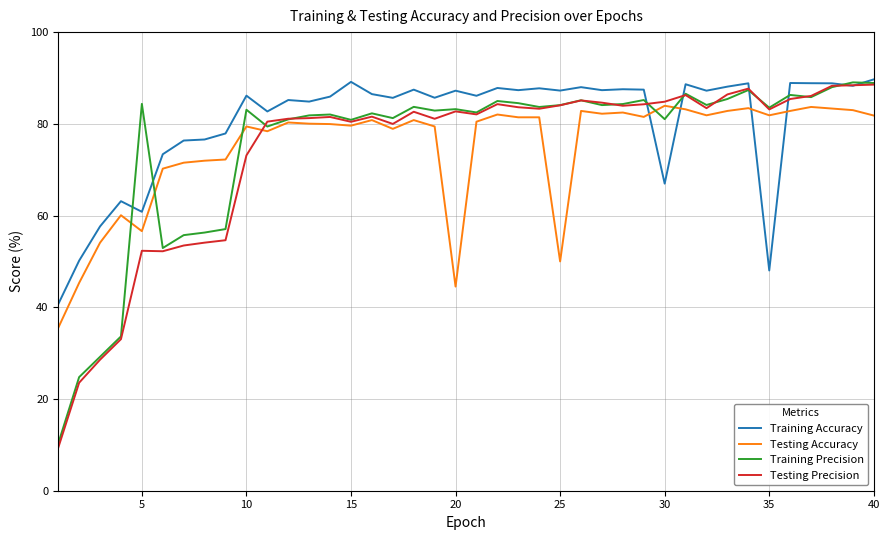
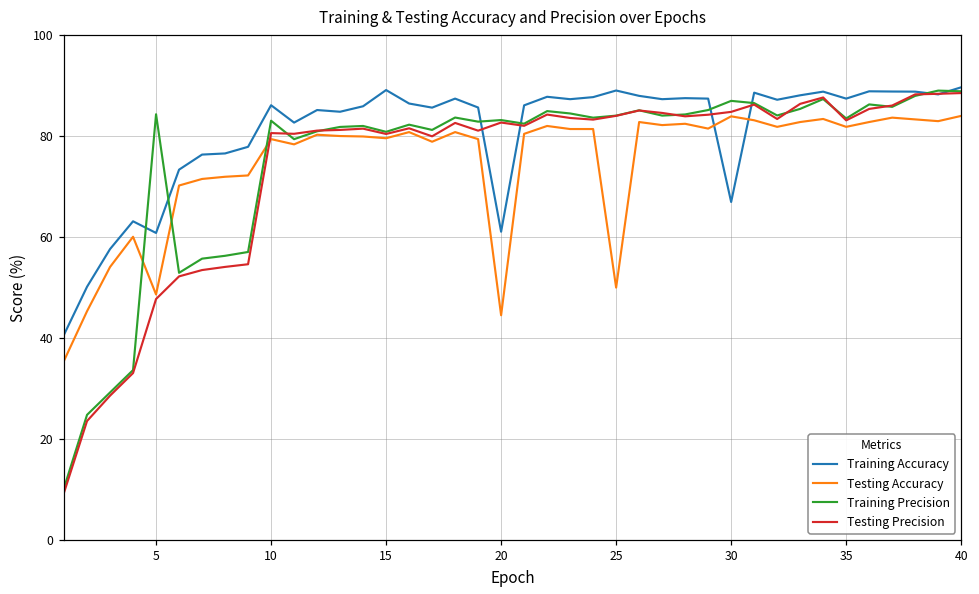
  {
    "Training Accuracy": {
      "5": 61,
      "10": 86,
      "15": 89,
-     "20": 87,
-     "25": 87,
+     "20": 61,
+     "25": 89,
      "30": 67,
-     "35": 48,
+     "35": 87,
      "40": 90
    },
    "Testing Accuracy": {
-     "5": 57,
+     "5": 49,
      "10": 79,
      "15": 80,
      "20": 45,
      "25": 50,
      "30": 84,
      "35": 82,
-     "40": 82
+     "40": 84
    },
    "Training Precision": {
      "5": 84,
      "10": 83,
-     "30": 81
+     "30": 87
    },
    "Testing Precision": {
-     "5": 52,
-     "10": 73,
+     "5": 48,
+     "10": 81,
      "30": 85
    }
  }
